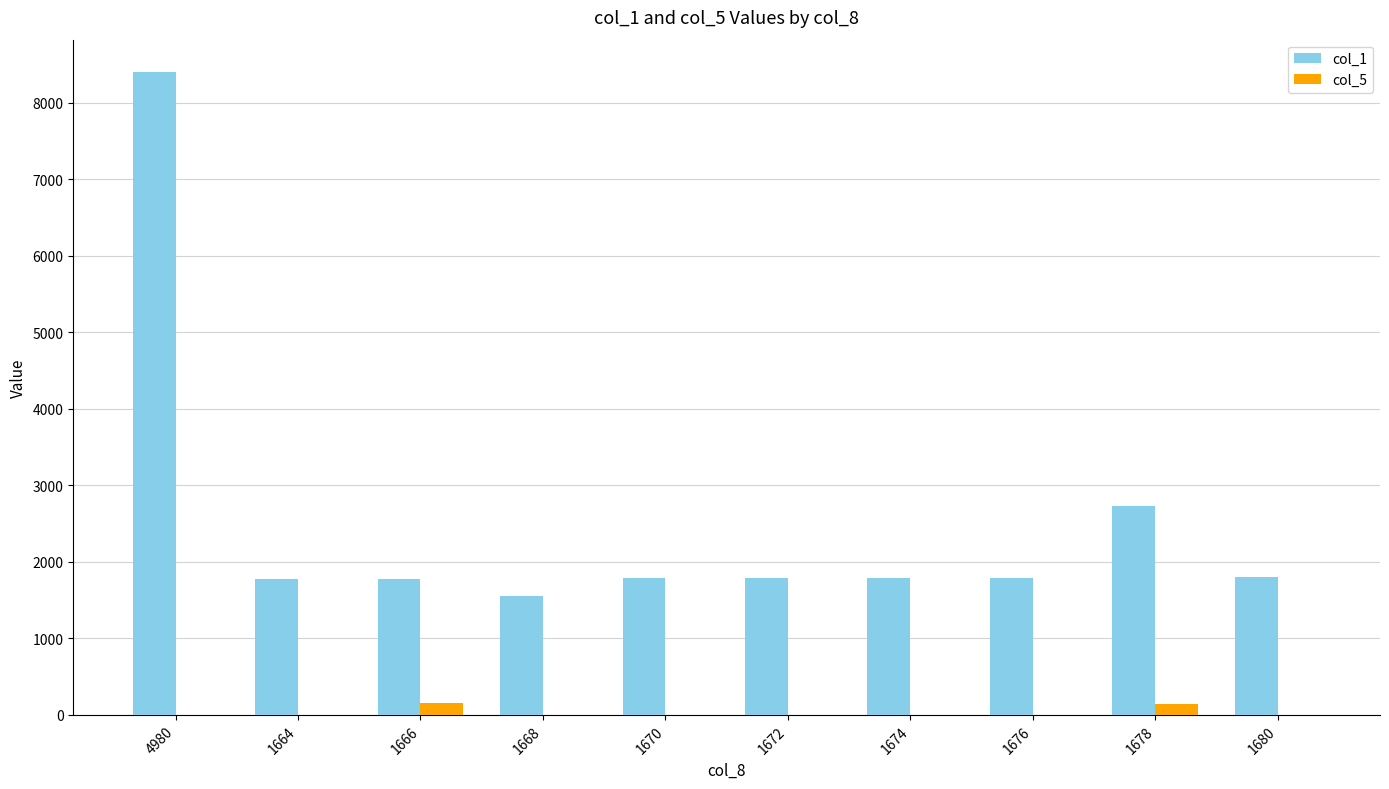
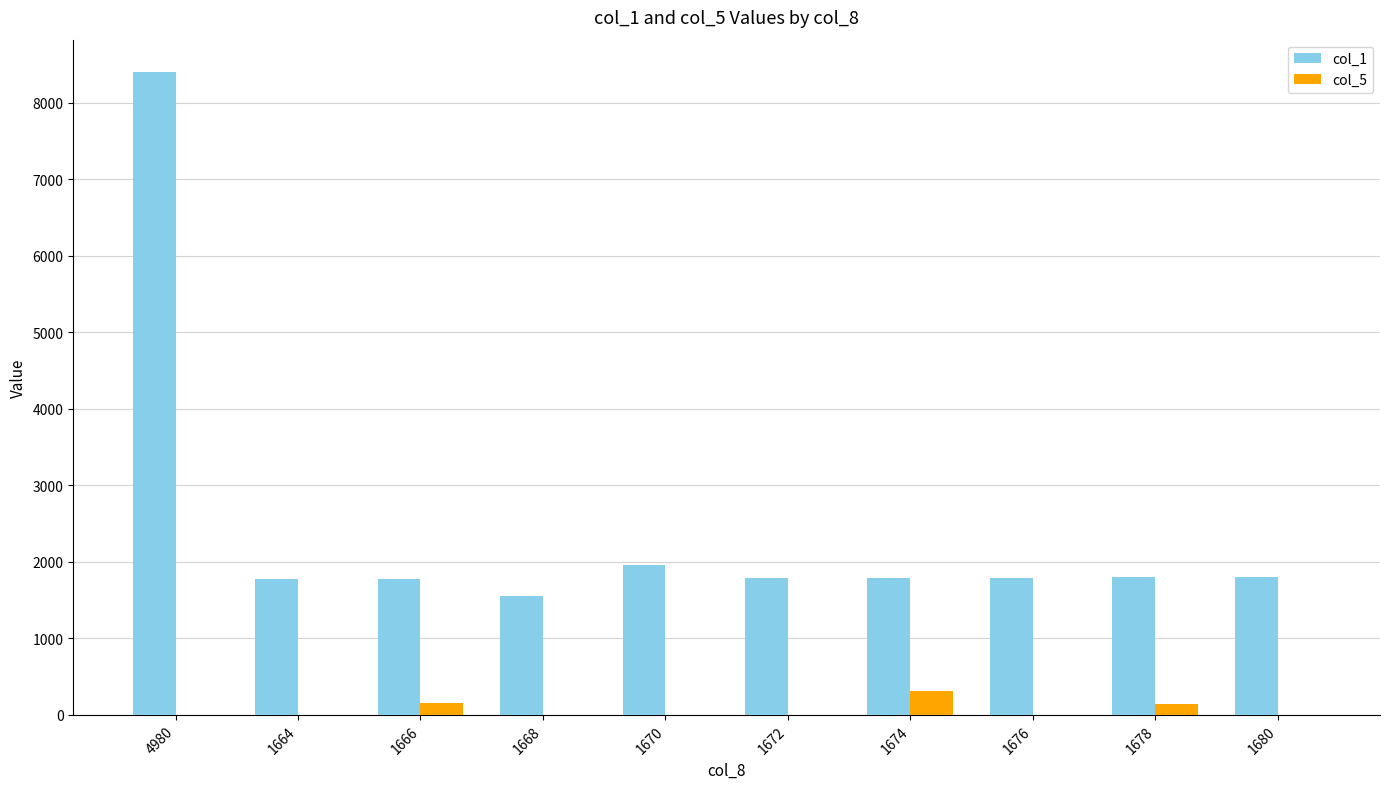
  {
    "col_1": {
      "4980": 8400,
      "1664": 1800,
      "1666": 1800,
      "1668": 1500,
-     "1670": 1800,
+     "1670": 2000,
      "1672": 1800,
      "1674": 1800,
      "1676": 1800,
-     "1678": 2700,
+     "1678": 1800,
      "1680": 1800
    },
    "col_5": {
      "4980": 0,
      "1666": 200,
-     "1674": 0,
+     "1674": 300,
      "1678": 100
    }
  }
